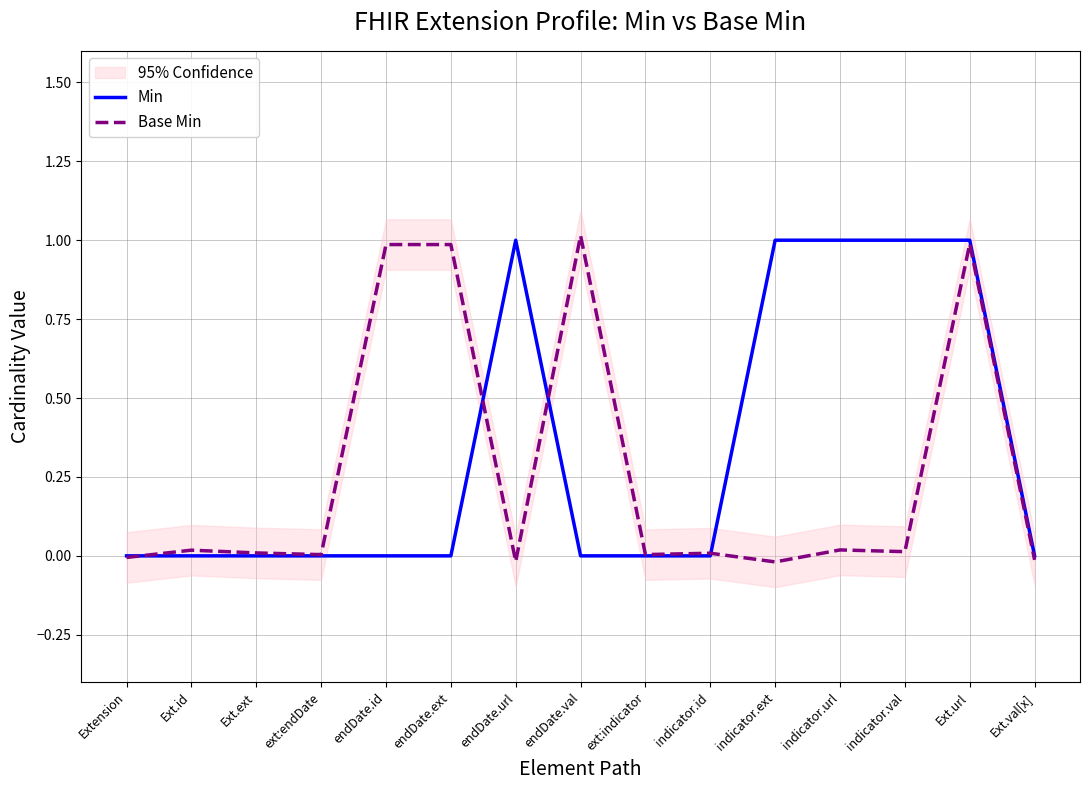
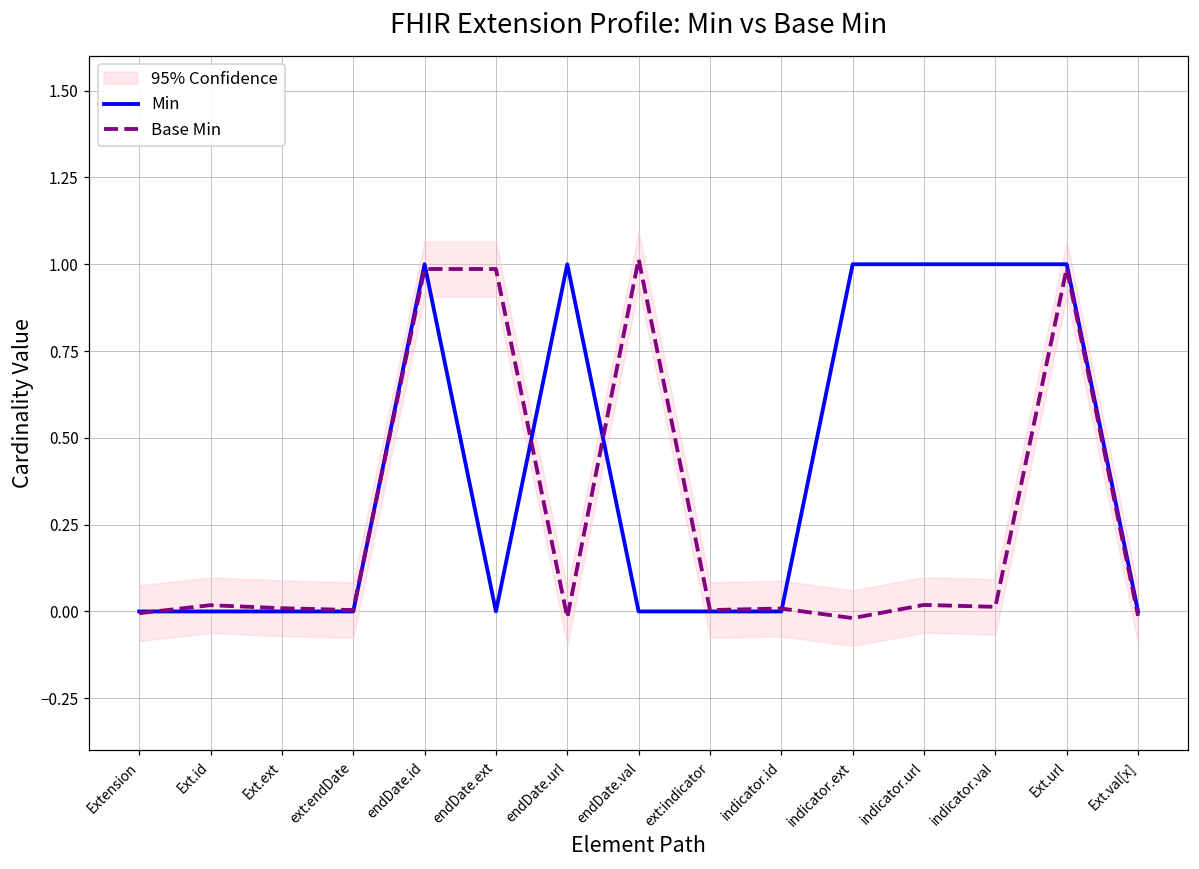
  {
    "Min": {
      "Ext.id": 0,
      "Ext.ext": 0,
-     "endDate.id": 0,
+     "endDate.id": 1,
      "endDate.ext": 0,
      "endDate.url": 1,
      "endDate.val": 0,
      "indicator.id": 0,
      "indicator.ext": 1,
      "indicator.url": 1,
      "indicator.val": 1,
      "Ext.url": 1,
      "Ext.val[x]": 0
    },
    "Base Min": {
      "Ext.id": 0.02,
      "Ext.ext": 0.01,
      "endDate.id": 0.99,
      "endDate.ext": 0.99,
      "endDate.url": -0.02,
      "endDate.val": 1.01,
      "indicator.id": 0.01,
      "indicator.ext": -0.02,
      "indicator.url": 0.02,
      "indicator.val": 0.01,
      "Ext.url": 0.99,
      "Ext.val[x]": -0.01
    }
  }
